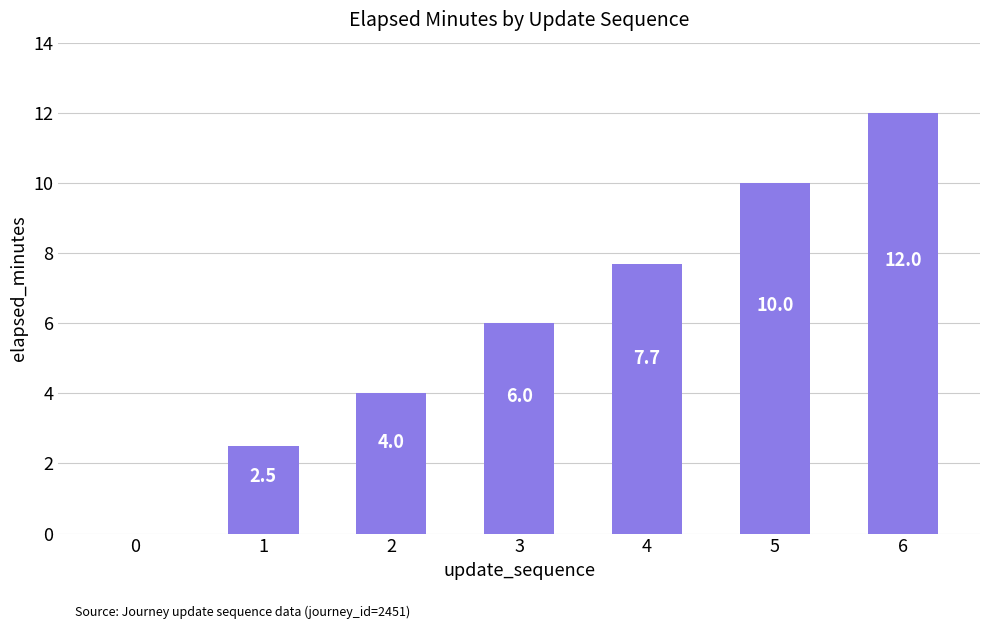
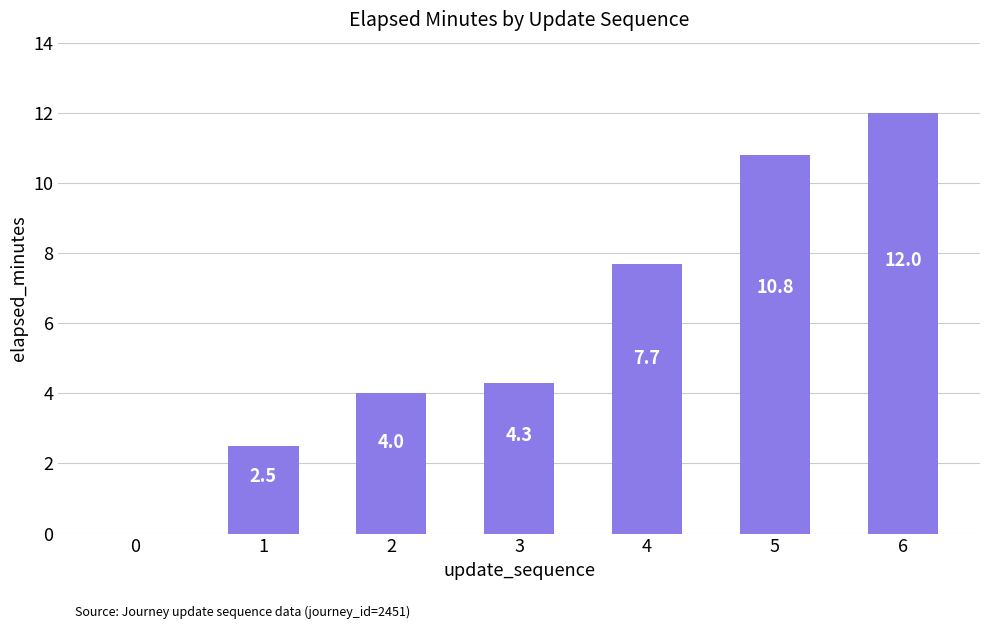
  {
    "1": 2.5,
    "2": 4.0,
-   "3": 6.0,
+   "3": 4.3,
    "4": 7.7,
-   "5": 10.0,
+   "5": 10.8,
    "6": 12.0
  }
